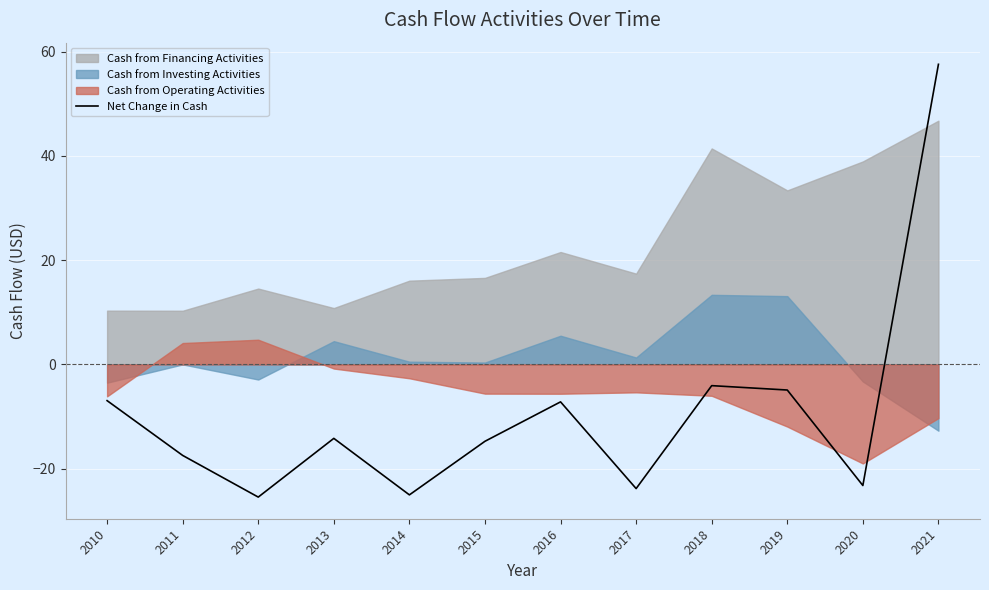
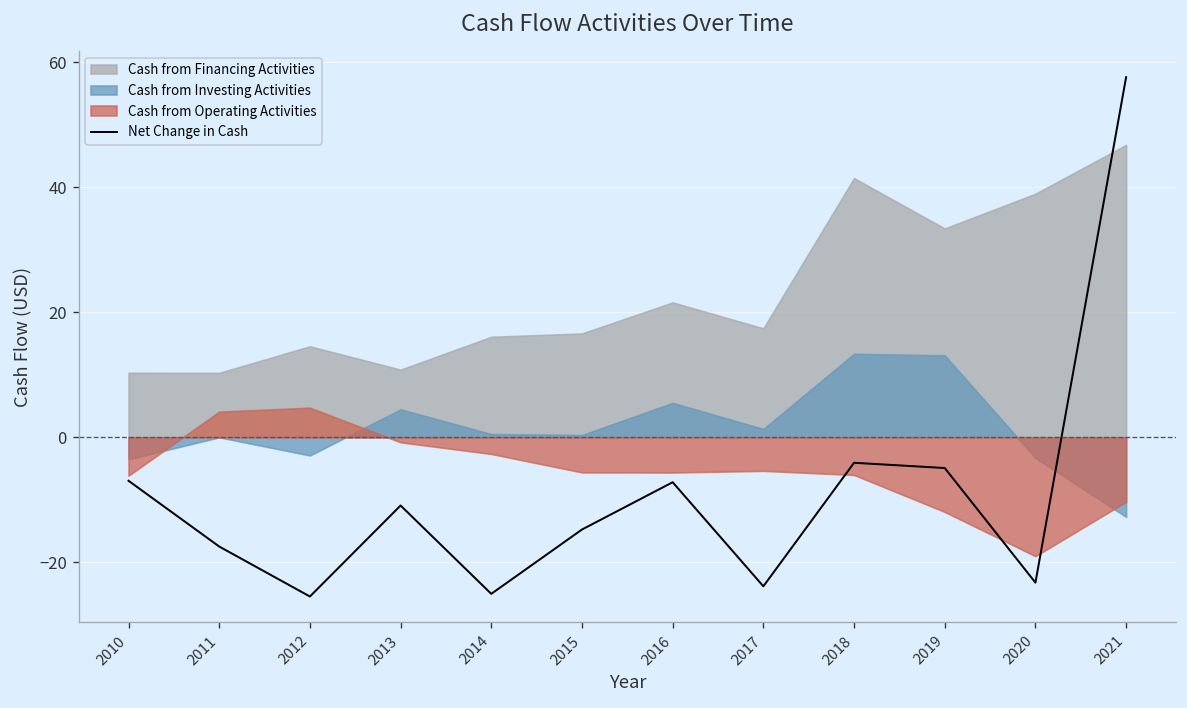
  {
    "Net Change in Cash": {
      "2010": -7,
      "2011": -17,
      "2012": -25,
-     "2013": -14,
+     "2013": -11,
      "2014": -25,
      "2015": -15,
      "2016": -7,
      "2017": -24,
      "2018": -4,
      "2019": -5,
      "2020": -23,
      "2021": 58
    },
    "Cash from Financing Activities": {
      "2010": 10,
      "2011": 10,
      "2012": 15,
      "2013": 11,
      "2014": 16,
      "2015": 17,
      "2016": 22,
      "2017": 17,
      "2018": 41,
      "2019": 33,
      "2020": 39,
      "2021": 47
    },
    "Cash from Investing Activities": {
      "2013": 4,
      "2014": 1,
      "2016": 6,
      "2017": 1,
      "2018": 13,
      "2019": 13
    },
    "Cash from Operating Activities": {
      "2011": 4,
      "2012": 5
    }
  }
